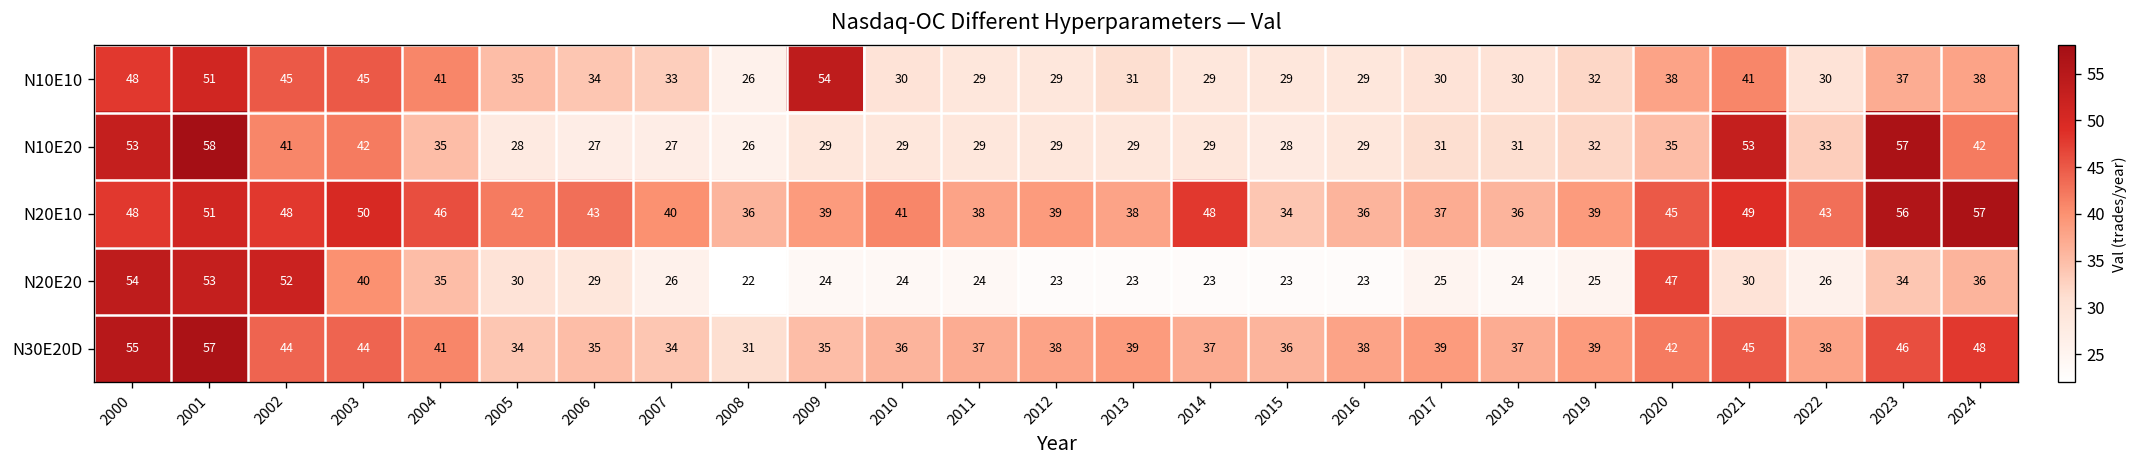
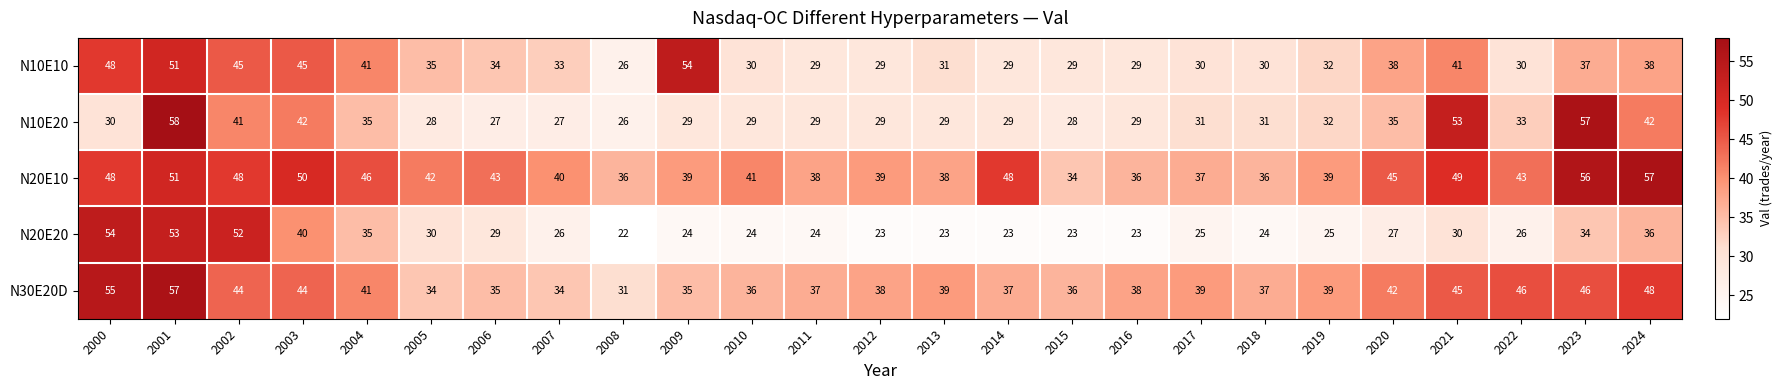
  {
    "N10E10": {
      "2000": 48,
      "2001": 51,
      "2002": 45,
      "2003": 45,
      "2004": 41,
      "2005": 35,
      "2006": 34,
      "2007": 33,
      "2008": 26,
      "2009": 54,
      "2010": 30,
      "2011": 29,
      "2012": 29,
      "2013": 31,
      "2014": 29,
      "2015": 29,
      "2016": 29,
      "2017": 30,
      "2018": 30,
      "2019": 32,
      "2020": 38,
      "2021": 41,
      "2022": 30,
      "2023": 37,
      "2024": 38
    },
    "N10E20": {
-     "2000": 53,
+     "2000": 30,
      "2001": 58,
      "2002": 41,
      "2003": 42,
      "2004": 35,
      "2005": 28,
      "2006": 27,
      "2007": 27,
      "2008": 26,
      "2009": 29,
      "2010": 29,
      "2011": 29,
      "2012": 29,
      "2013": 29,
      "2014": 29,
      "2015": 28,
      "2016": 29,
      "2017": 31,
      "2018": 31,
      "2019": 32,
      "2020": 35,
      "2021": 53,
      "2022": 33,
      "2023": 57,
      "2024": 42
    },
    "N20E10": {
      "2000": 48,
      "2001": 51,
      "2002": 48,
      "2003": 50,
      "2004": 46,
      "2005": 42,
      "2006": 43,
      "2007": 40,
      "2008": 36,
      "2009": 39,
      "2010": 41,
      "2011": 38,
      "2012": 39,
      "2013": 38,
      "2014": 48,
      "2015": 34,
      "2016": 36,
      "2017": 37,
      "2018": 36,
      "2019": 39,
      "2020": 45,
      "2021": 49,
      "2022": 43,
      "2023": 56,
      "2024": 57
    },
    "N20E20": {
      "2000": 54,
      "2001": 53,
      "2002": 52,
      "2003": 40,
      "2004": 35,
      "2005": 30,
      "2006": 29,
      "2007": 26,
      "2008": 22,
      "2009": 24,
      "2010": 24,
      "2011": 24,
      "2012": 23,
      "2013": 23,
      "2014": 23,
      "2015": 23,
      "2016": 23,
      "2017": 25,
      "2018": 24,
      "2019": 25,
-     "2020": 47,
+     "2020": 27,
      "2021": 30,
      "2022": 26,
      "2023": 34,
      "2024": 36
    },
    "N30E20D": {
      "2000": 55,
      "2001": 57,
      "2002": 44,
      "2003": 44,
      "2004": 41,
      "2005": 34,
      "2006": 35,
      "2007": 34,
      "2008": 31,
      "2009": 35,
      "2010": 36,
      "2011": 37,
      "2012": 38,
      "2013": 39,
      "2014": 37,
      "2015": 36,
      "2016": 38,
      "2017": 39,
      "2018": 37,
      "2019": 39,
      "2020": 42,
      "2021": 45,
-     "2022": 38,
+     "2022": 46,
      "2023": 46,
      "2024": 48
    }
  }
